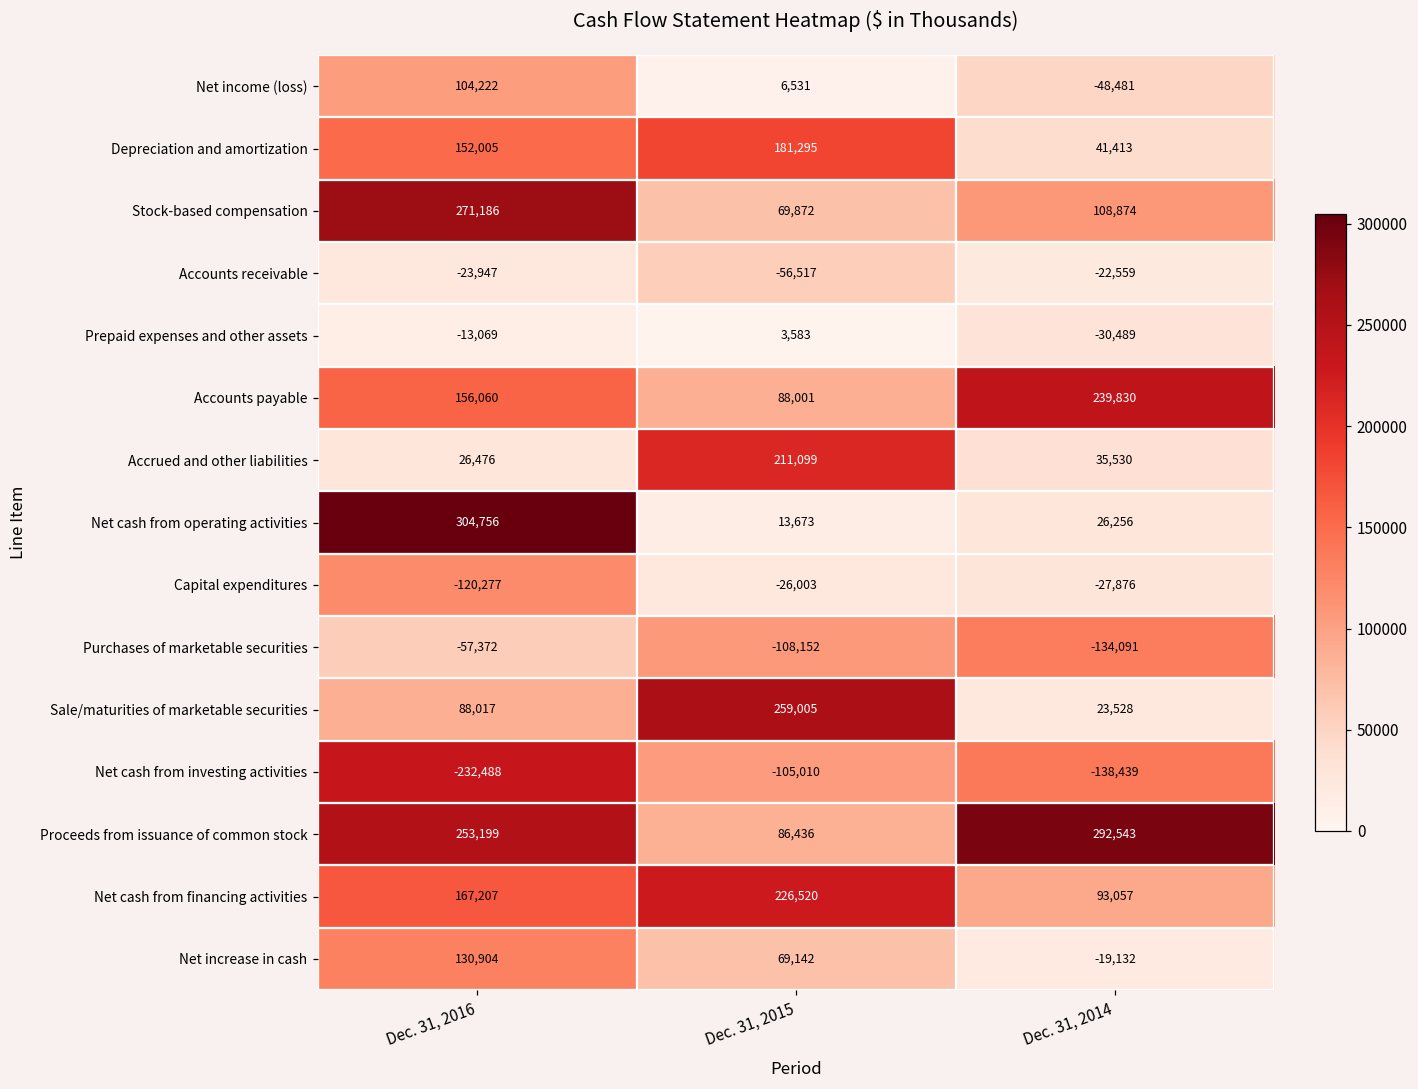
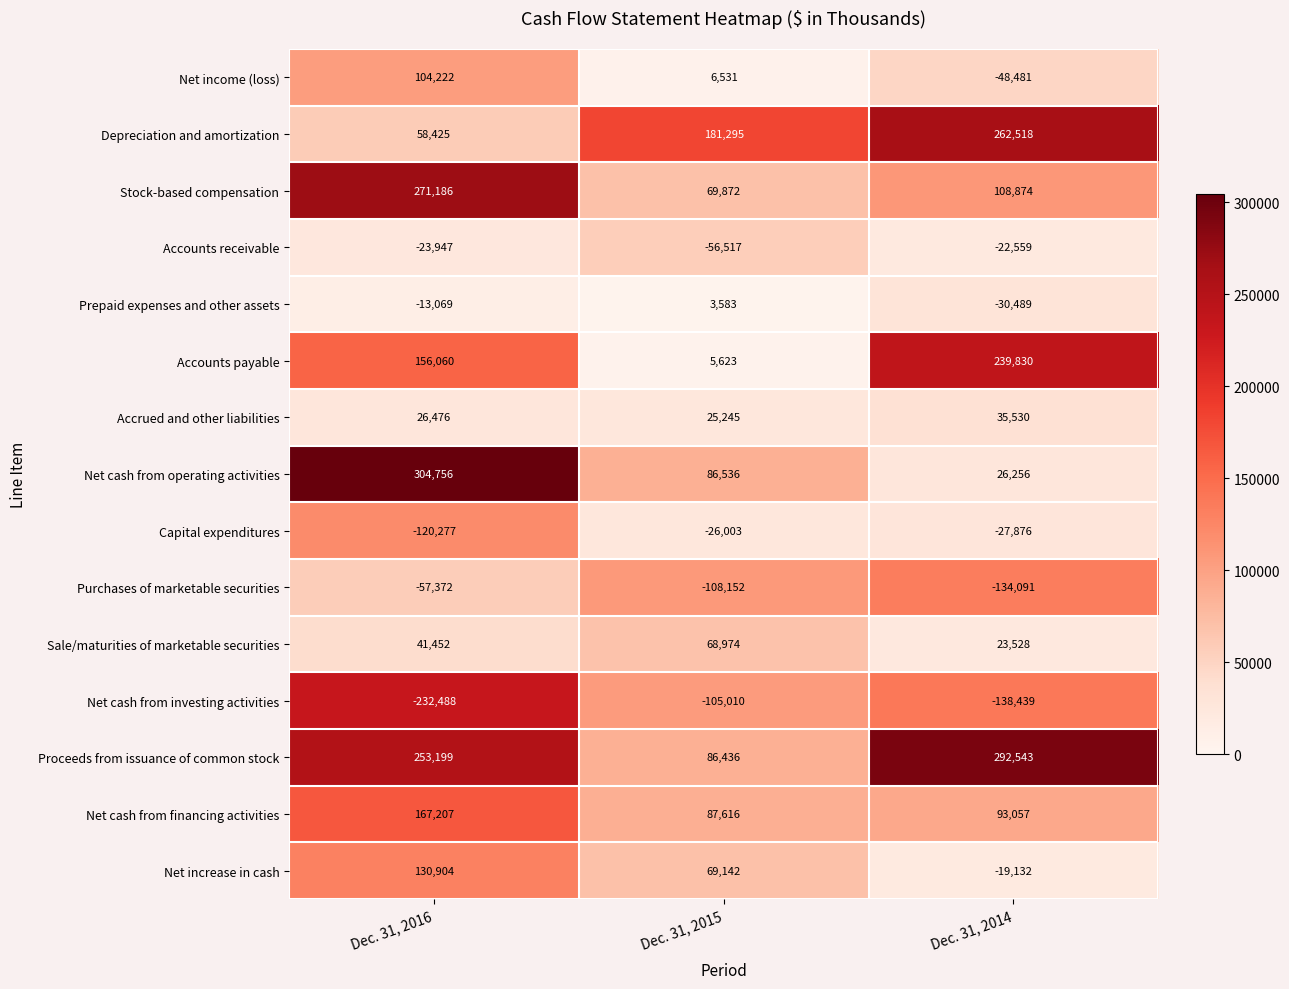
  {
    "Net income (loss)": {
      "Dec. 31, 2016": "104,222",
      "Dec. 31, 2015": "6,531",
      "Dec. 31, 2014": "-48,481"
    },
    "Depreciation and amortization": {
-     "Dec. 31, 2016": "152,005",
+     "Dec. 31, 2016": "58,425",
      "Dec. 31, 2015": "181,295",
-     "Dec. 31, 2014": "41,413"
+     "Dec. 31, 2014": "262,518"
    },
    "Stock-based compensation": {
      "Dec. 31, 2016": "271,186",
      "Dec. 31, 2015": "69,872",
      "Dec. 31, 2014": "108,874"
    },
    "Accounts receivable": {
      "Dec. 31, 2016": "-23,947",
      "Dec. 31, 2015": "-56,517",
      "Dec. 31, 2014": "-22,559"
    },
    "Prepaid expenses and other assets": {
      "Dec. 31, 2016": "-13,069",
      "Dec. 31, 2015": "3,583",
      "Dec. 31, 2014": "-30,489"
    },
    "Accounts payable": {
      "Dec. 31, 2016": "156,060",
-     "Dec. 31, 2015": "88,001",
+     "Dec. 31, 2015": "5,623",
      "Dec. 31, 2014": "239,830"
    },
    "Accrued and other liabilities": {
      "Dec. 31, 2016": "26,476",
-     "Dec. 31, 2015": "211,099",
+     "Dec. 31, 2015": "25,245",
      "Dec. 31, 2014": "35,530"
    },
    "Net cash from operating activities": {
      "Dec. 31, 2016": "304,756",
-     "Dec. 31, 2015": "13,673",
+     "Dec. 31, 2015": "86,536",
      "Dec. 31, 2014": "26,256"
    },
    "Capital expenditures": {
      "Dec. 31, 2016": "-120,277",
      "Dec. 31, 2015": "-26,003",
      "Dec. 31, 2014": "-27,876"
    },
    "Purchases of marketable securities": {
      "Dec. 31, 2016": "-57,372",
      "Dec. 31, 2015": "-108,152",
      "Dec. 31, 2014": "-134,091"
    },
    "Sale/maturities of marketable securities": {
-     "Dec. 31, 2016": "88,017",
-     "Dec. 31, 2015": "259,005",
+     "Dec. 31, 2016": "41,452",
+     "Dec. 31, 2015": "68,974",
      "Dec. 31, 2014": "23,528"
    },
    "Net cash from investing activities": {
      "Dec. 31, 2016": "-232,488",
      "Dec. 31, 2015": "-105,010",
      "Dec. 31, 2014": "-138,439"
    },
    "Proceeds from issuance of common stock": {
      "Dec. 31, 2016": "253,199",
      "Dec. 31, 2015": "86,436",
      "Dec. 31, 2014": "292,543"
    },
    "Net cash from financing activities": {
      "Dec. 31, 2016": "167,207",
-     "Dec. 31, 2015": "226,520",
+     "Dec. 31, 2015": "87,616",
      "Dec. 31, 2014": "93,057"
    },
    "Net increase in cash": {
      "Dec. 31, 2016": "130,904",
      "Dec. 31, 2015": "69,142",
      "Dec. 31, 2014": "-19,132"
    }
  }
